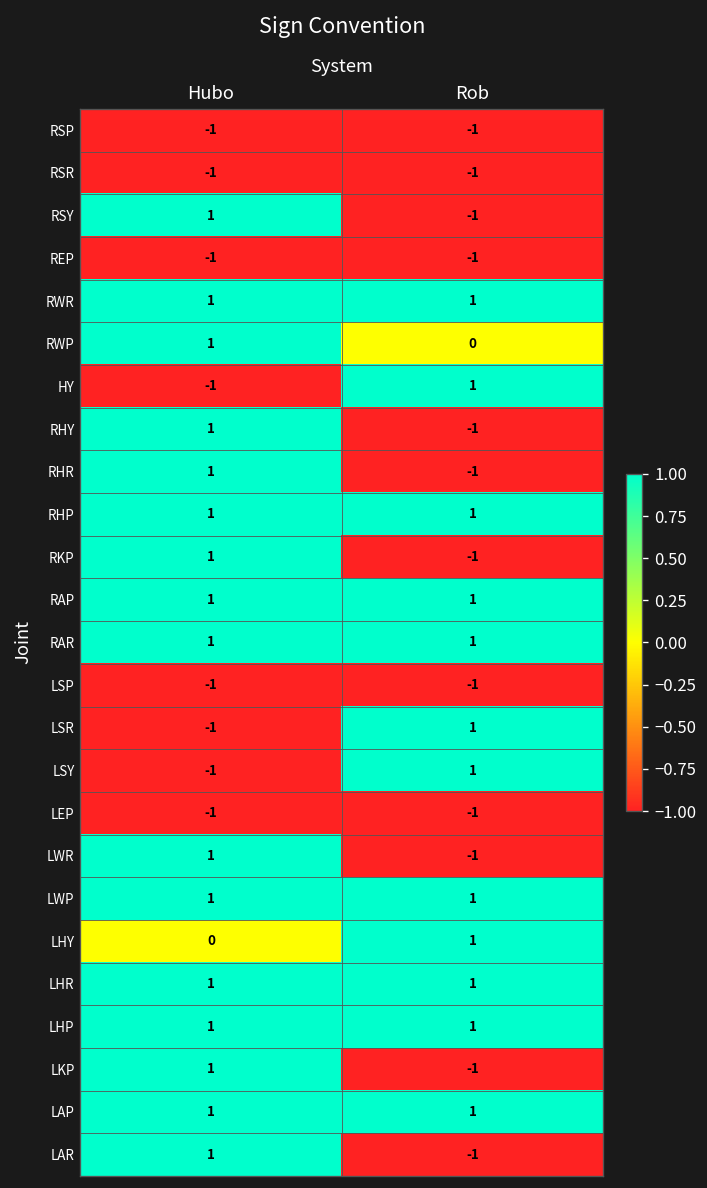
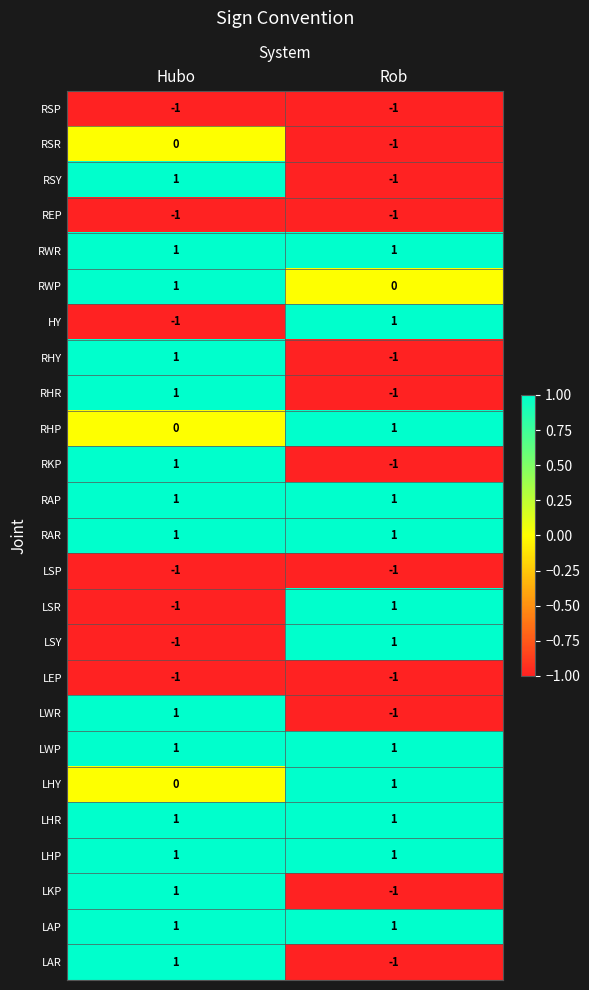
  {
    "RSP": {
      "Hubo": -1,
      "Rob": -1
    },
    "RSR": {
-     "Hubo": -1,
+     "Hubo": 0,
      "Rob": -1
    },
    "RSY": {
      "Hubo": 1,
      "Rob": -1
    },
    "REP": {
      "Hubo": -1,
      "Rob": -1
    },
    "RWR": {
      "Hubo": 1,
      "Rob": 1
    },
    "RWP": {
      "Hubo": 1,
      "Rob": 0
    },
    "HY": {
      "Hubo": -1,
      "Rob": 1
    },
    "RHY": {
      "Hubo": 1,
      "Rob": -1
    },
    "RHR": {
      "Hubo": 1,
      "Rob": -1
    },
    "RHP": {
-     "Hubo": 1,
+     "Hubo": 0,
      "Rob": 1
    },
    "RKP": {
      "Hubo": 1,
      "Rob": -1
    },
    "RAP": {
      "Hubo": 1,
      "Rob": 1
    },
    "RAR": {
      "Hubo": 1,
      "Rob": 1
    },
    "LSP": {
      "Hubo": -1,
      "Rob": -1
    },
    "LSR": {
      "Hubo": -1,
      "Rob": 1
    },
    "LSY": {
      "Hubo": -1,
      "Rob": 1
    },
    "LEP": {
      "Hubo": -1,
      "Rob": -1
    },
    "LWR": {
      "Hubo": 1,
      "Rob": -1
    },
    "LWP": {
      "Hubo": 1,
      "Rob": 1
    },
    "LHY": {
      "Hubo": 0,
      "Rob": 1
    },
    "LHR": {
      "Hubo": 1,
      "Rob": 1
    },
    "LHP": {
      "Hubo": 1,
      "Rob": 1
    },
    "LKP": {
      "Hubo": 1,
      "Rob": -1
    },
    "LAP": {
      "Hubo": 1,
      "Rob": 1
    },
    "LAR": {
      "Hubo": 1,
      "Rob": -1
    }
  }
